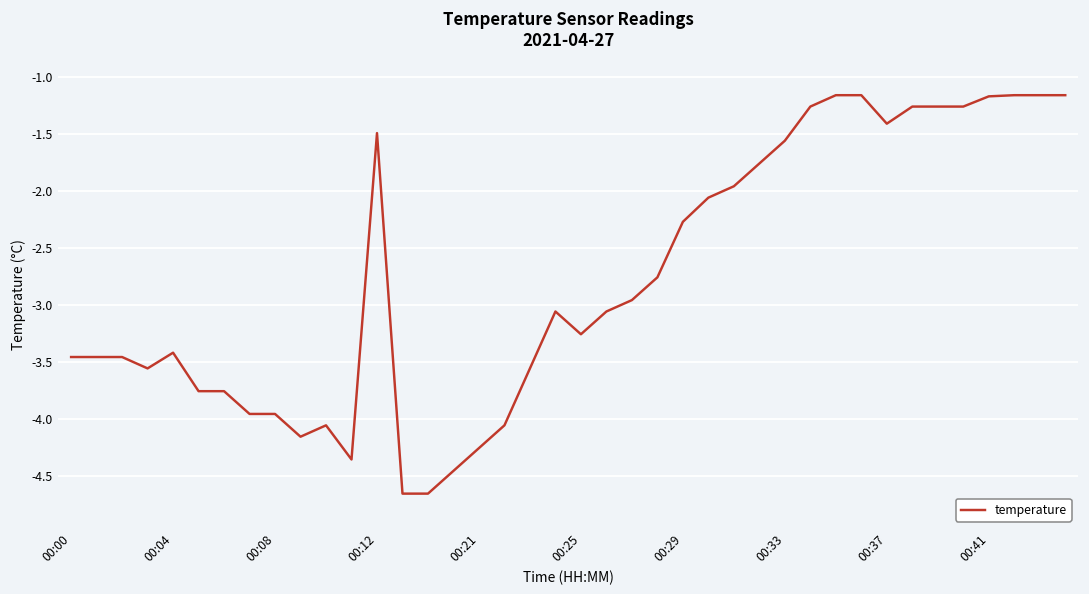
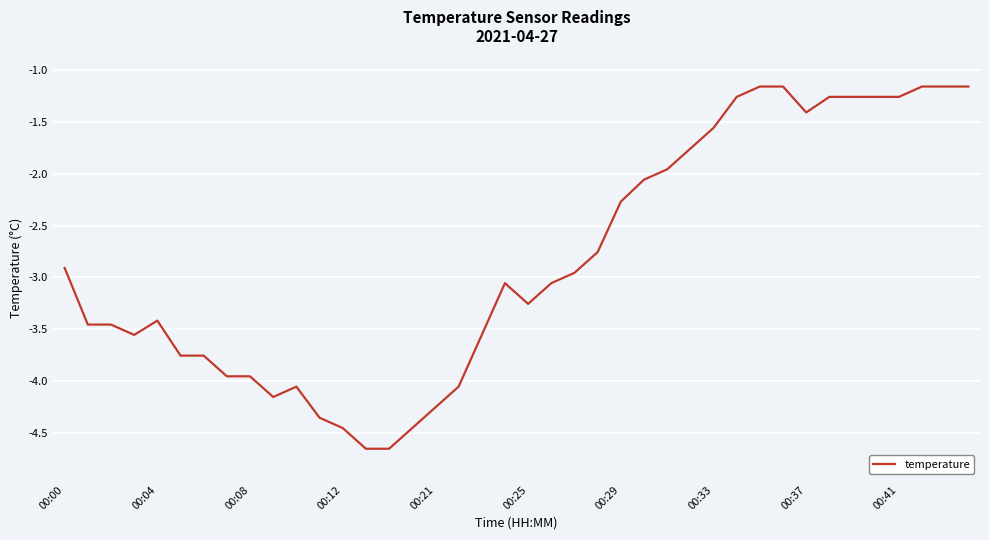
  {
-   "00:00": -3.46,
+   "00:00": -2.91,
    "00:04": -3.42,
    "00:08": -3.96,
-   "00:12": -1.49,
+   "00:12": -4.46,
    "00:21": -4.26,
    "00:25": -3.26,
    "00:29": -2.27,
    "00:33": -1.56,
    "00:37": -1.41,
-   "00:41": -1.17
+   "00:41": -1.26
  }
